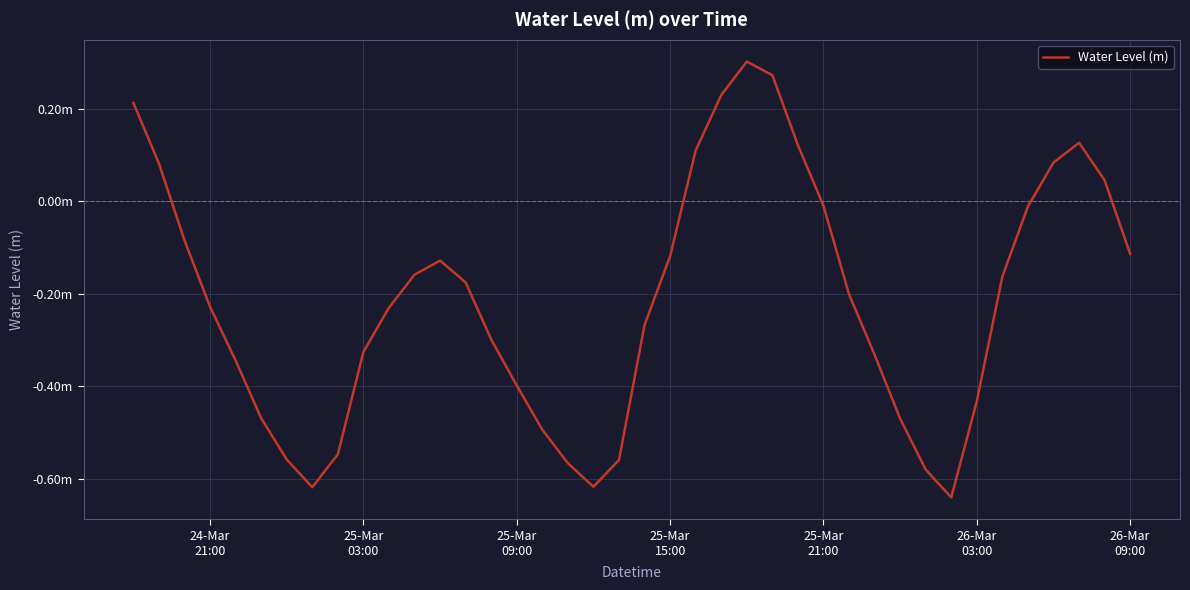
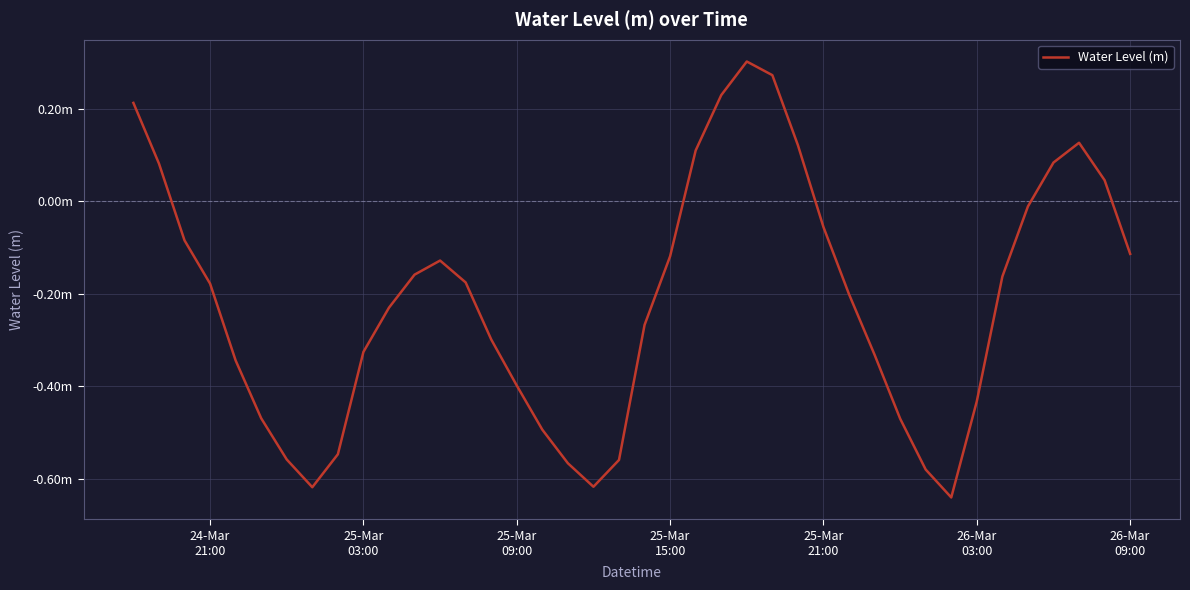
  {
-   "24-Mar 21:00": "-0.23m",
+   "24-Mar 21:00": "-0.18m",
    "25-Mar 03:00": "-0.33m",
    "25-Mar 09:00": "-0.40m",
    "25-Mar 15:00": "-0.12m",
-   "25-Mar 21:00": "-0.01m",
+   "25-Mar 21:00": "-0.06m",
    "26-Mar 03:00": "-0.43m",
    "26-Mar 09:00": "-0.11m"
  }
